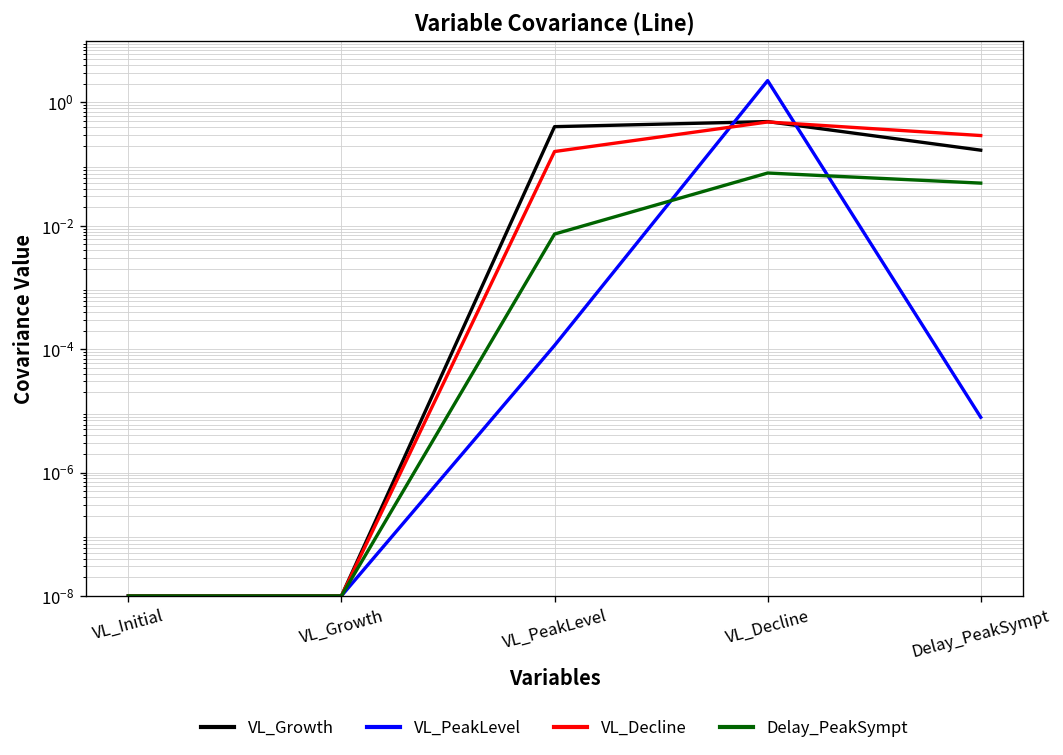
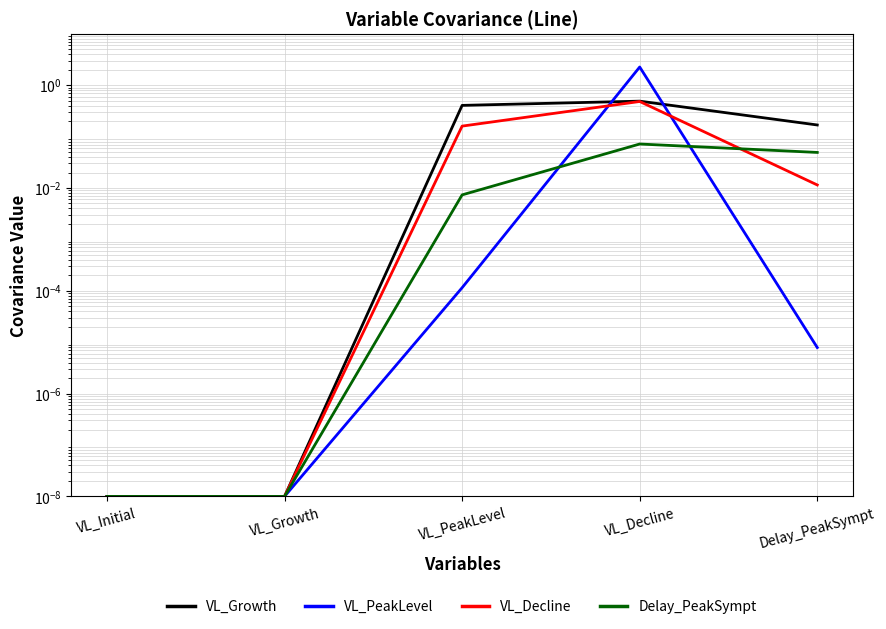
  {
    "VL_Growth": {
      "VL_PeakLevel": 0.4,
      "Delay_PeakSympt": 0.17
    },
    "VL_PeakLevel": {
      "VL_PeakLevel": 0.00011,
      "VL_Decline": 2,
      "Delay_PeakSympt": 0.000008
    },
    "VL_Decline": {
      "VL_PeakLevel": 0.16,
-     "Delay_PeakSympt": 0.3
+     "Delay_PeakSympt": 0.011
    },
    "Delay_PeakSympt": {
      "VL_PeakLevel": 0.007,
      "VL_Decline": 0.07,
      "Delay_PeakSympt": 0.05
    }
  }
